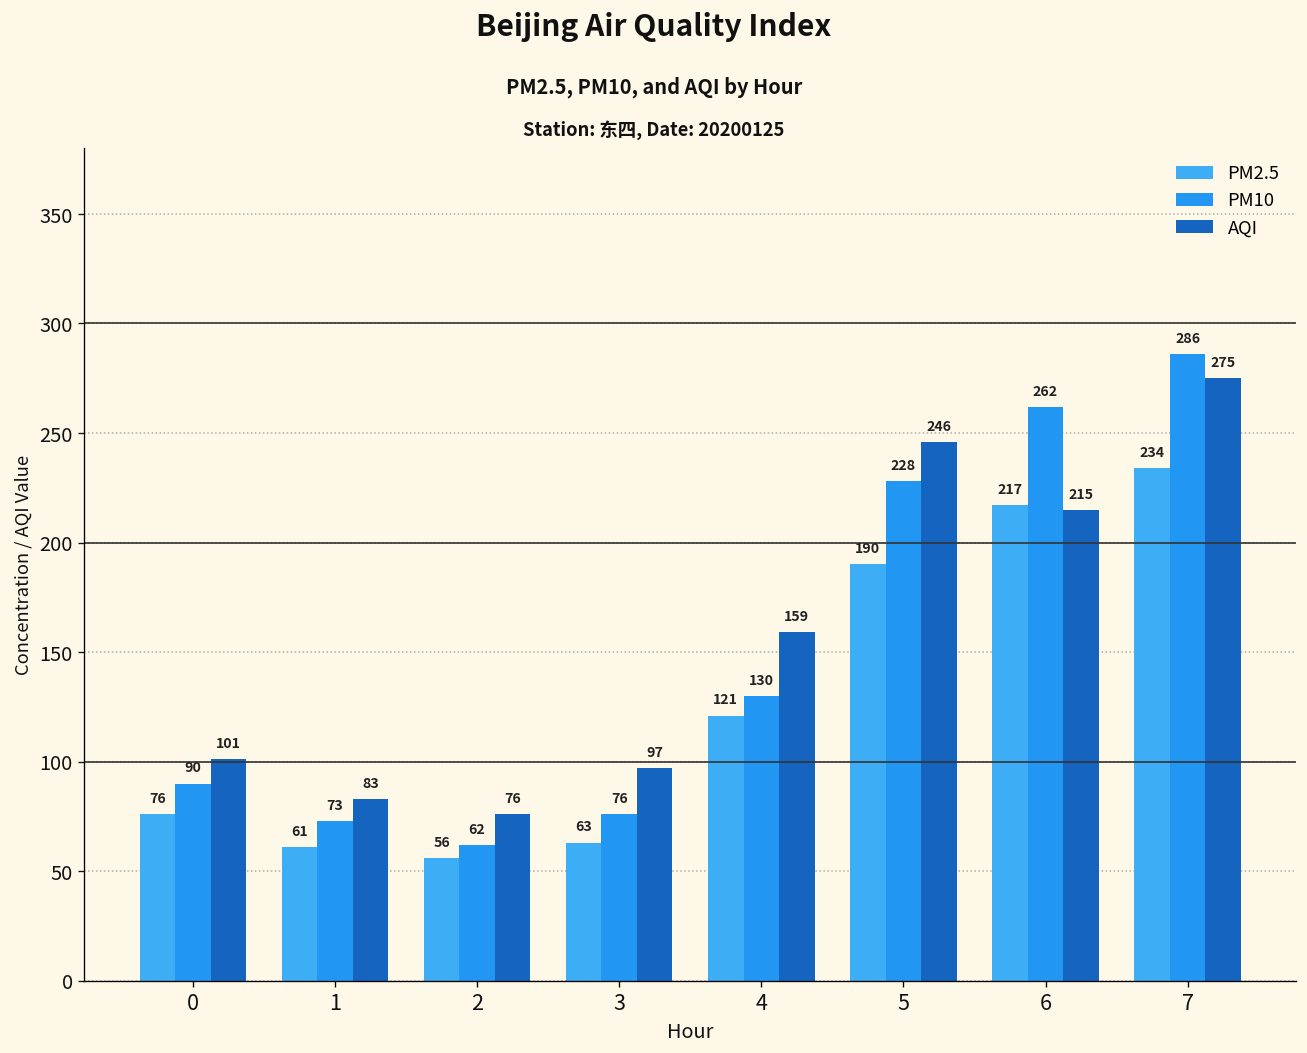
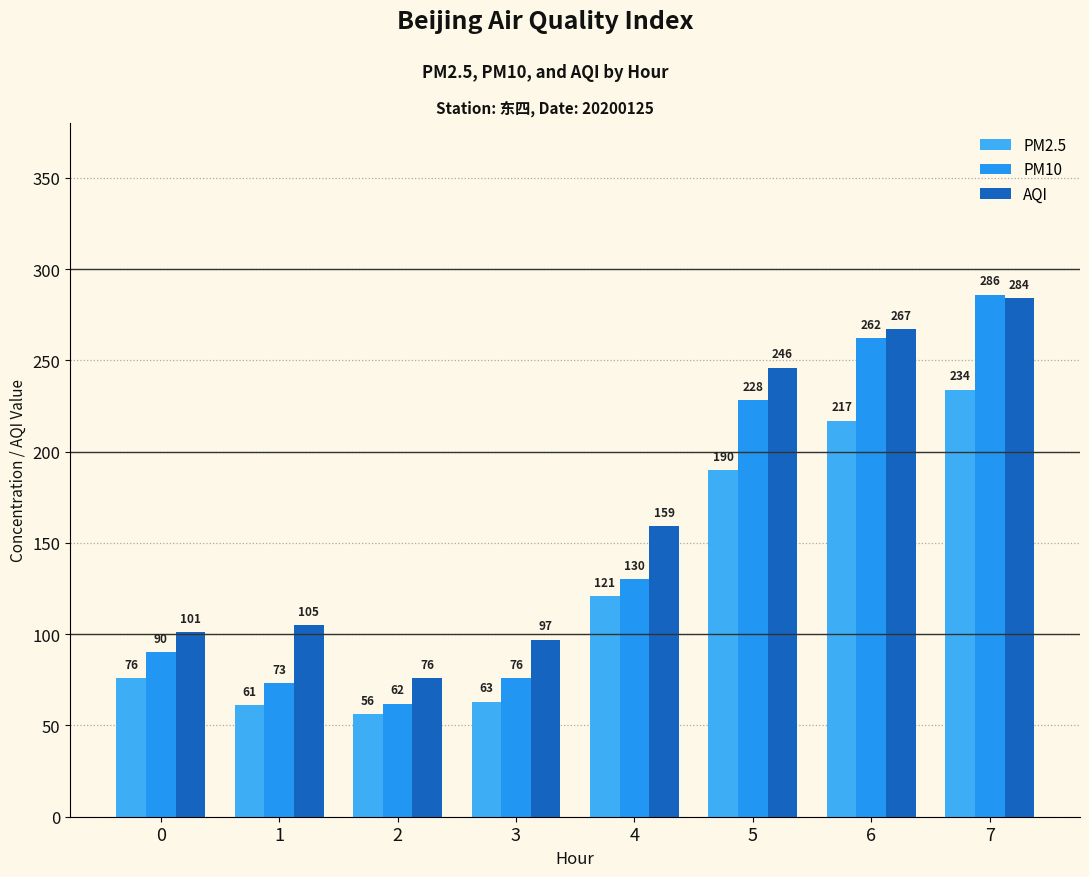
  {
    "AQI": {
      "0": 101,
-     "1": 83,
+     "1": 105,
      "2": 76,
      "3": 97,
      "4": 159,
      "5": 246,
-     "6": 215,
-     "7": 275
+     "6": 267,
+     "7": 284
    }
  }
